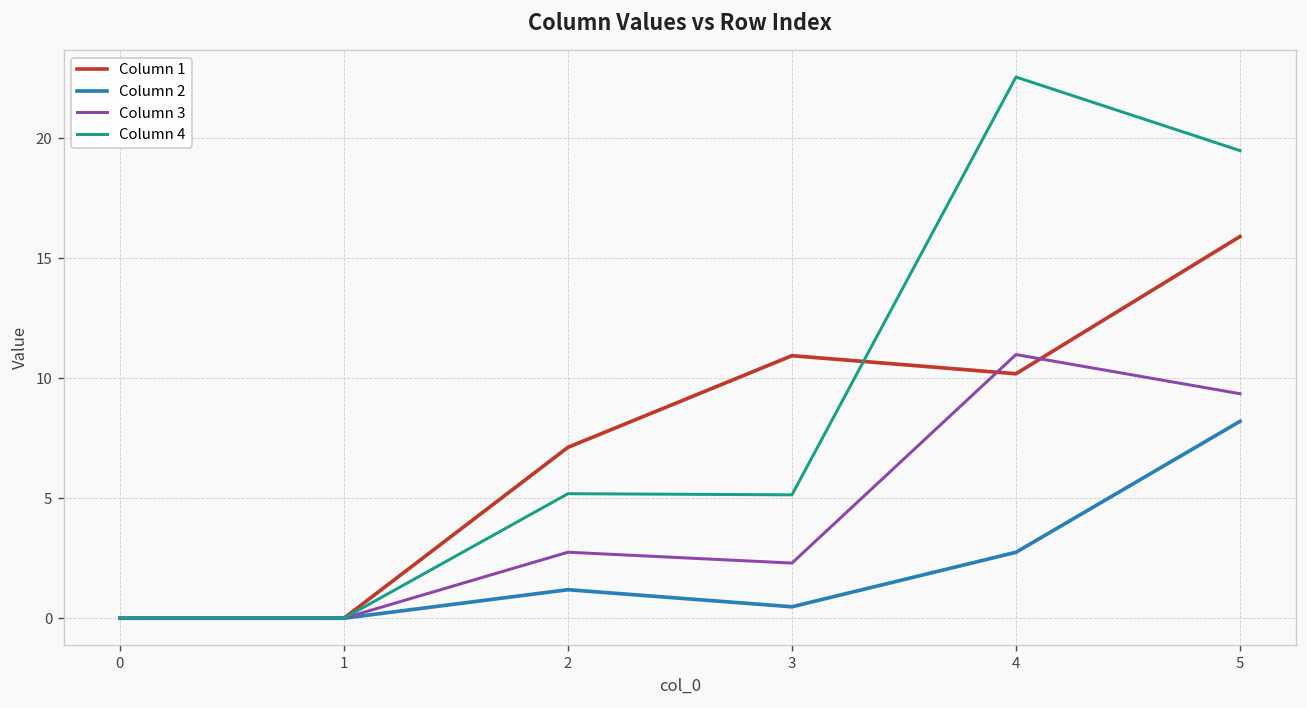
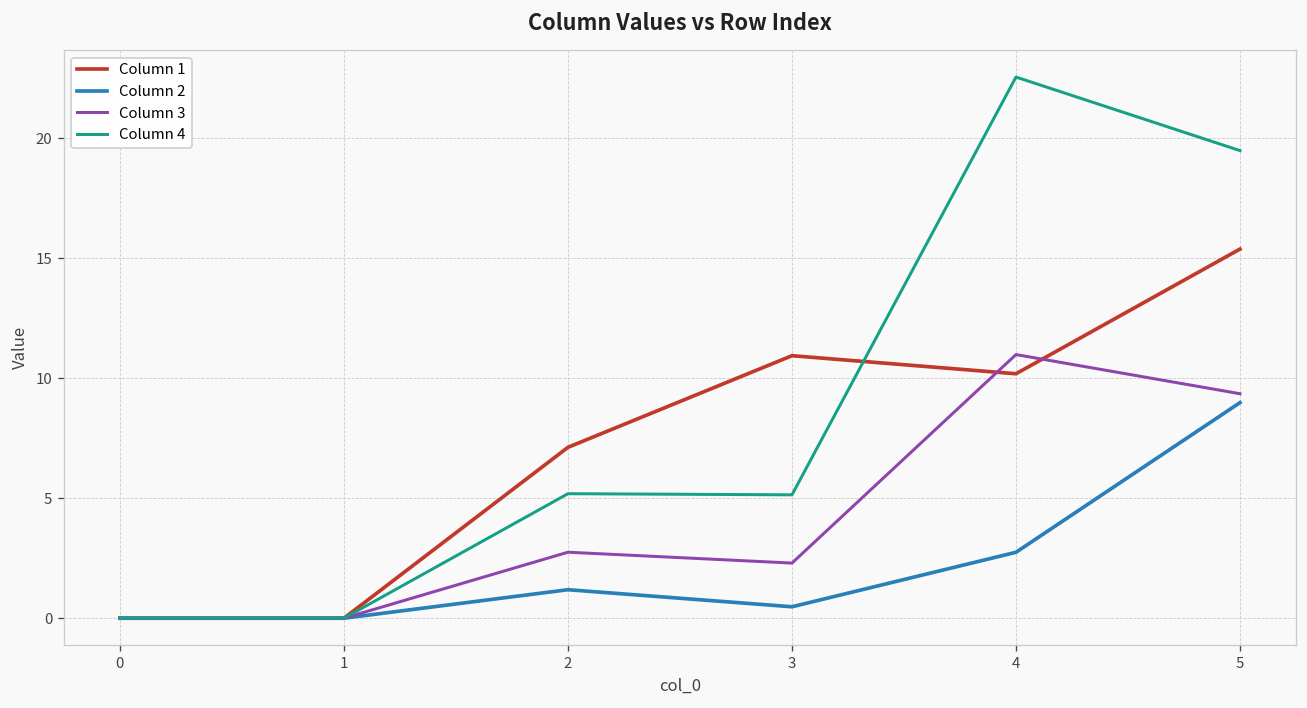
  {
    "Column 1": {
      "2": 7.1,
      "3": 10.9,
      "4": 10.2,
-     "5": 15.9
+     "5": 15.4
    },
    "Column 2": {
      "2": 1.2,
      "3": 0.5,
      "4": 2.7,
-     "5": 8.2
+     "5": 9.0
    },
    "Column 3": {
      "2": 2.8,
      "3": 2.3,
      "4": 11.0,
      "5": 9.4
    },
    "Column 4": {
      "2": 5.2,
      "3": 5.1,
      "4": 22.5,
      "5": 19.5
    }
  }
